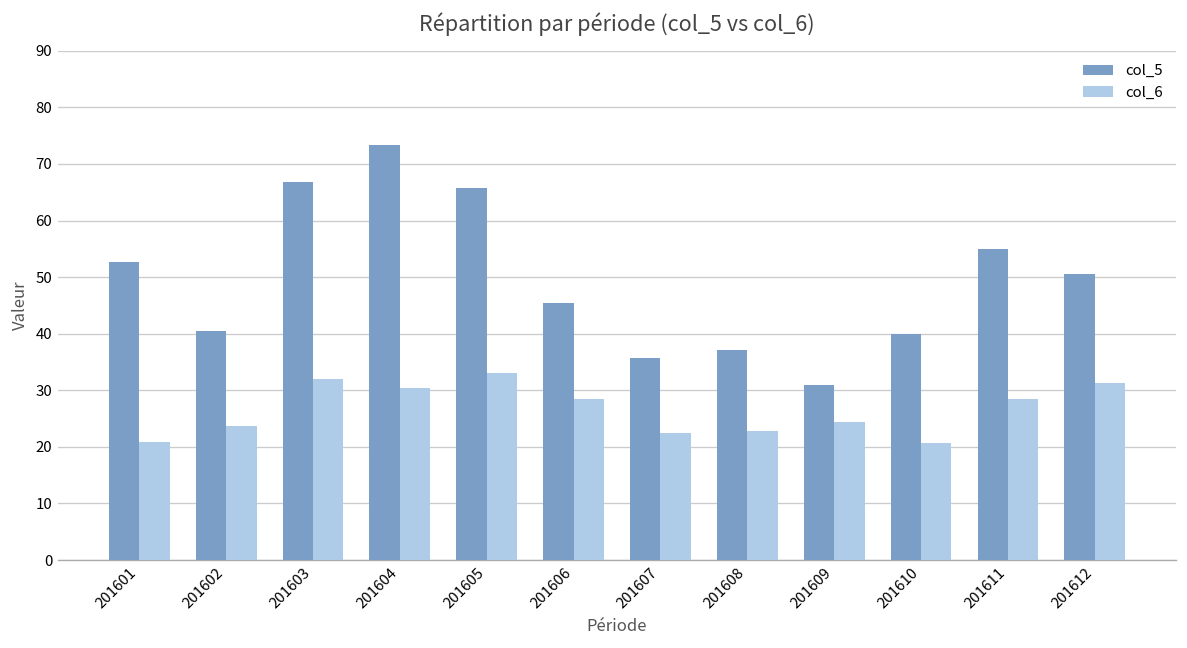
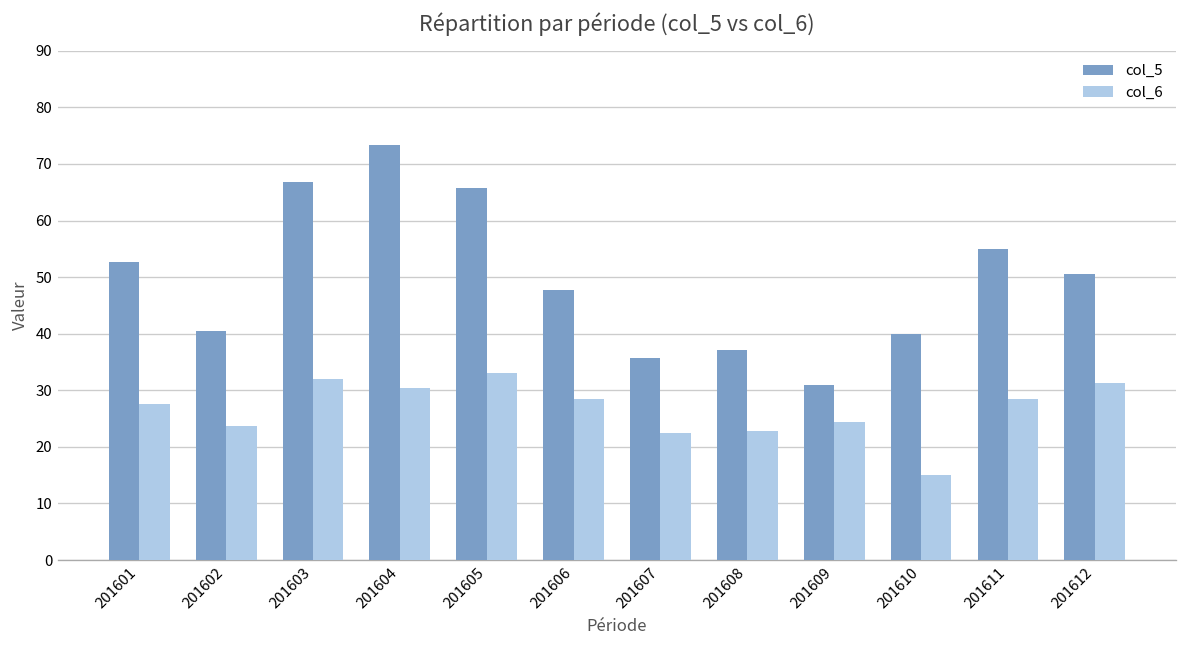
  {
    "col_5": {
      "201601": 53,
      "201602": 40,
      "201603": 67,
      "201604": 73,
      "201605": 66,
-     "201606": 46,
+     "201606": 48,
      "201607": 36,
      "201608": 37,
      "201609": 31,
      "201610": 40,
      "201611": 55,
      "201612": 51
    },
    "col_6": {
-     "201601": 21,
+     "201601": 28,
      "201602": 24,
      "201603": 32,
      "201604": 30,
      "201605": 33,
      "201606": 29,
      "201607": 22,
      "201608": 23,
      "201609": 24,
-     "201610": 21,
+     "201610": 15,
      "201611": 29,
      "201612": 31
    }
  }
